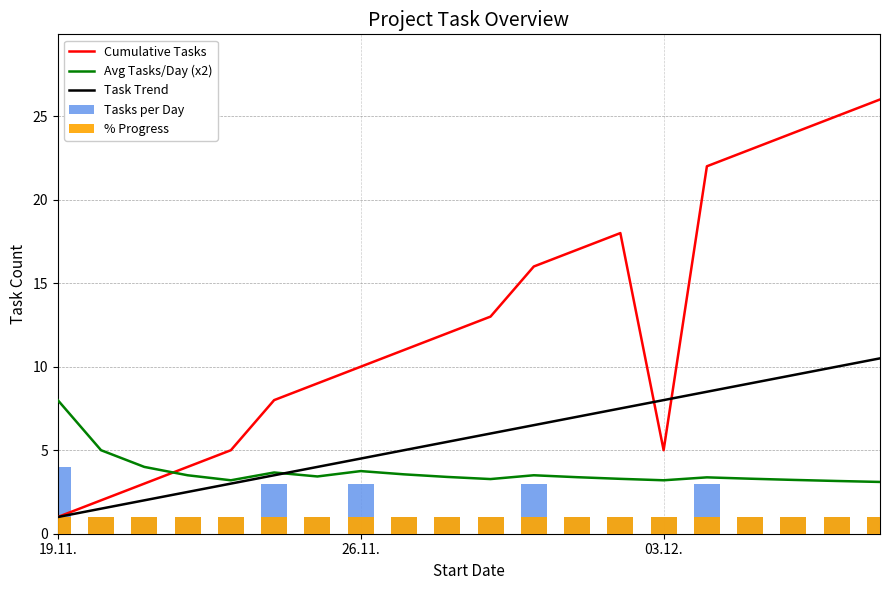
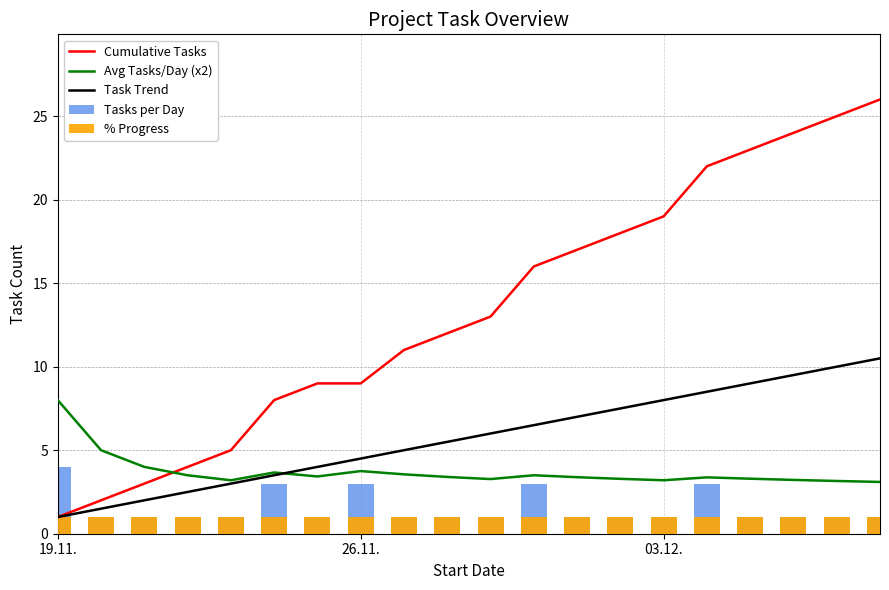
  {
    "Tasks per Day": {
      "19.11.": 4,
      "26.11.": 3,
      "03.12.": 1
    },
    "Cumulative Tasks": {
-     "26.11.": 10,
-     "03.12.": 5
+     "26.11.": 9,
+     "03.12.": 19
    },
    "Avg Tasks/Day (x2)": {
      "19.11.": 8,
      "26.11.": 3.8,
      "03.12.": 3.2
    },
    "% Progress": {
      "03.12.": 1
    },
    "Task Trend": {
      "26.11.": 4.5,
      "03.12.": 8
    }
  }
